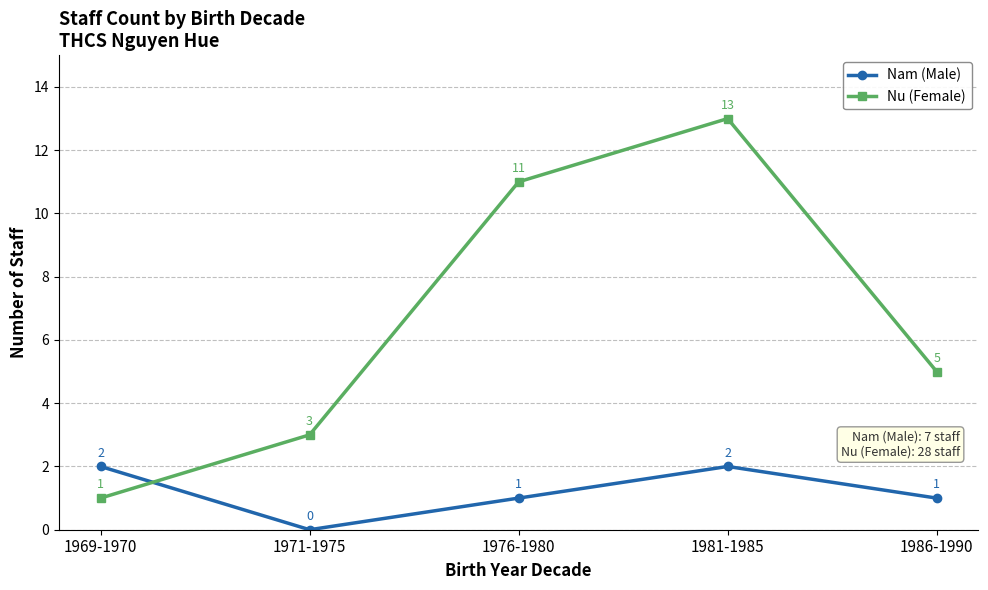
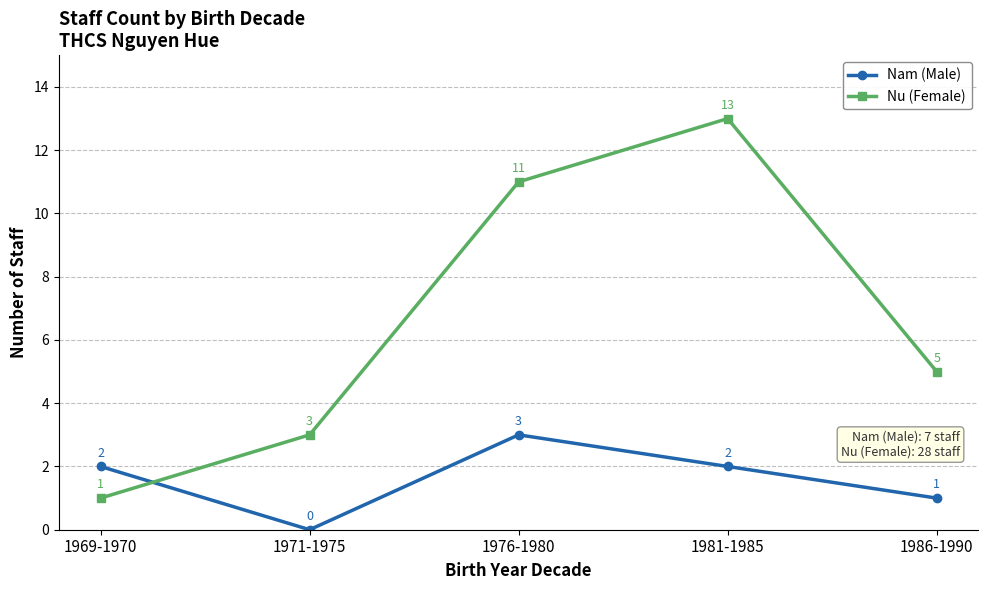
  {
    "Nam (Male)": {
      "1969-1970": 2,
      "1971-1975": 0,
-     "1976-1980": 1,
+     "1976-1980": 3,
      "1981-1985": 2,
      "1986-1990": 1
    },
    "Nu (Female)": {
      "1969-1970": 1,
      "1971-1975": 3,
      "1976-1980": 11,
      "1981-1985": 13,
      "1986-1990": 5
    }
  }
